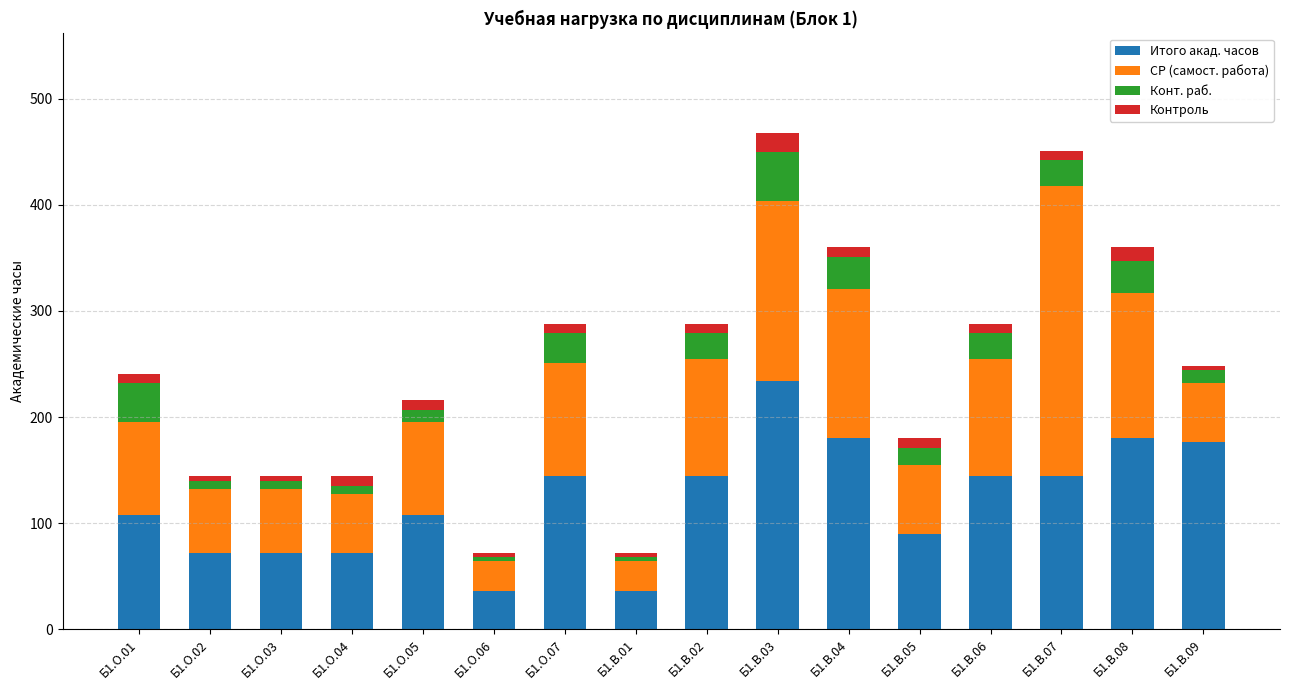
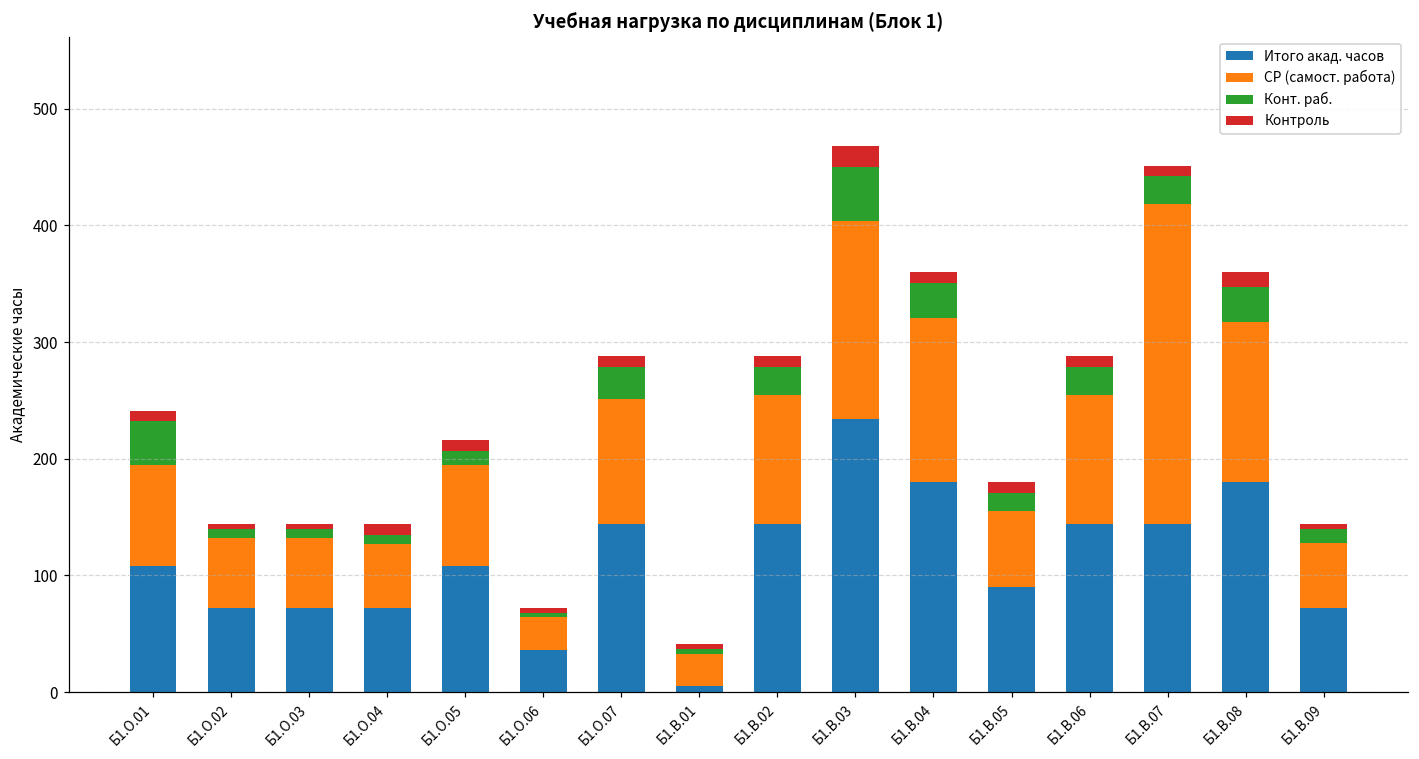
  {
    "Итого акад. часов": {
      "Б1.О.01": 108,
      "Б1.О.02": 72,
      "Б1.О.03": 72,
      "Б1.О.04": 72,
      "Б1.О.05": 108,
      "Б1.О.06": 36,
      "Б1.О.07": 144,
-     "Б1.В.01": 36,
+     "Б1.В.01": 5,
      "Б1.В.02": 144,
      "Б1.В.03": 234,
      "Б1.В.04": 180,
      "Б1.В.05": 90,
      "Б1.В.06": 144,
      "Б1.В.07": 144,
      "Б1.В.08": 180,
-     "Б1.В.09": 176
+     "Б1.В.09": 72
    },
    "СР (самост. работа)": {
      "Б1.О.01": 87,
      "Б1.О.02": 60,
      "Б1.О.03": 60,
      "Б1.О.04": 55,
      "Б1.О.05": 87,
      "Б1.О.06": 28,
      "Б1.О.07": 107,
      "Б1.В.01": 28,
      "Б1.В.02": 111,
      "Б1.В.03": 170,
      "Б1.В.04": 141,
      "Б1.В.05": 65,
      "Б1.В.06": 111,
      "Б1.В.07": 274,
      "Б1.В.08": 137,
      "Б1.В.09": 56
    },
    "Конт. раб.": {
      "Б1.О.01": 37,
      "Б1.О.02": 8,
      "Б1.О.03": 8,
      "Б1.О.04": 8,
      "Б1.О.05": 12,
      "Б1.О.06": 4,
      "Б1.О.07": 28,
      "Б1.В.01": 4,
      "Б1.В.02": 24,
      "Б1.В.03": 46,
      "Б1.В.04": 30,
      "Б1.В.05": 16,
      "Б1.В.06": 24,
      "Б1.В.07": 24,
      "Б1.В.08": 30,
      "Б1.В.09": 12
    },
    "Контроль": {
      "Б1.О.01": 9,
      "Б1.О.02": 4,
      "Б1.О.03": 4,
      "Б1.О.04": 9,
      "Б1.О.05": 9,
      "Б1.О.06": 4,
      "Б1.О.07": 9,
      "Б1.В.01": 4,
      "Б1.В.02": 9,
      "Б1.В.03": 18,
      "Б1.В.04": 9,
      "Б1.В.05": 9,
      "Б1.В.06": 9,
      "Б1.В.07": 9,
      "Б1.В.08": 13,
      "Б1.В.09": 4
    }
  }
